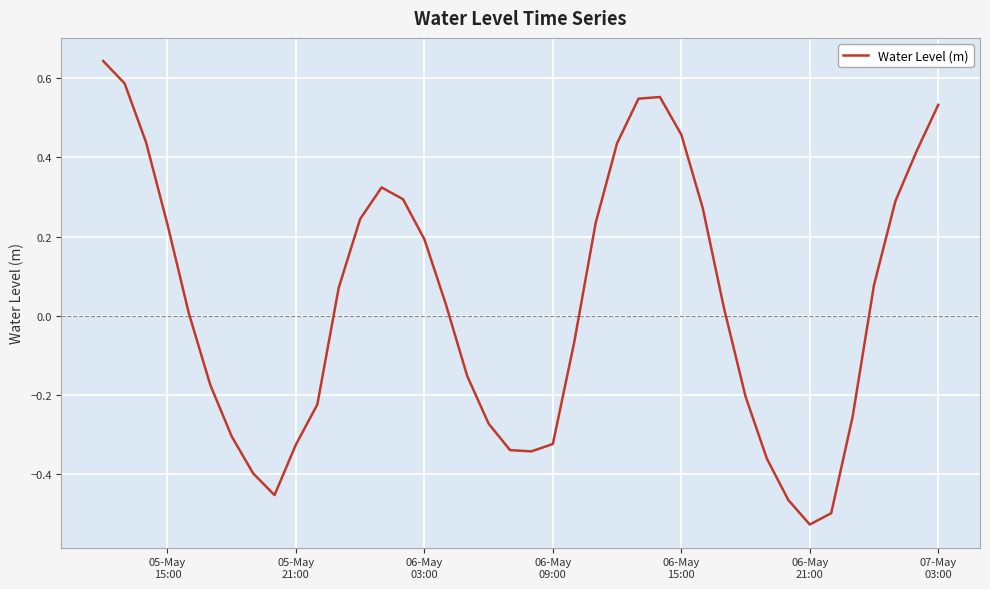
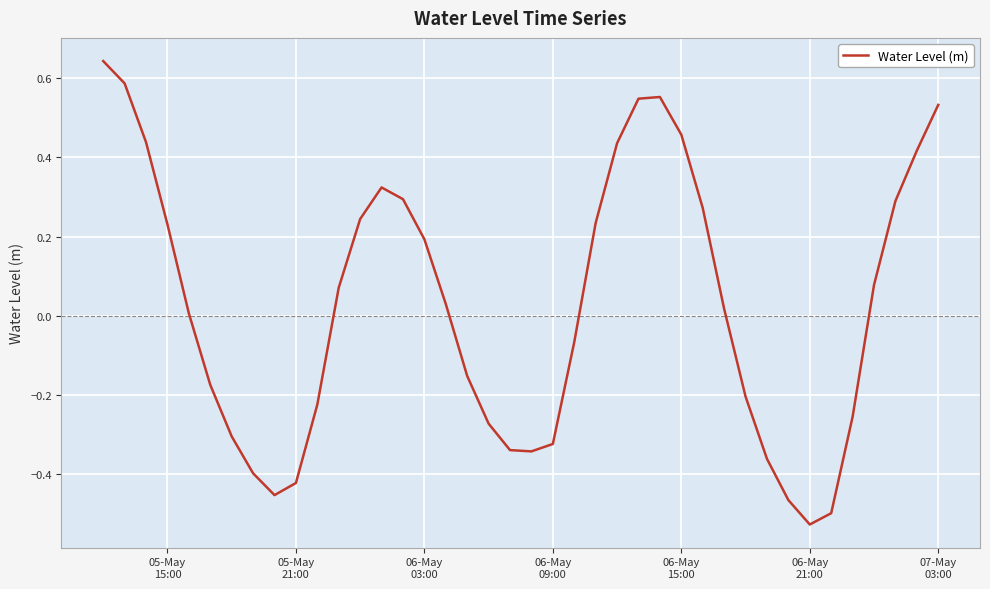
  {
    "05-May 15:00": 0.23,
-   "05-May 21:00": -0.33,
+   "05-May 21:00": -0.42,
    "06-May 03:00": 0.19,
    "06-May 09:00": -0.32,
    "06-May 15:00": 0.46,
    "06-May 21:00": -0.53,
    "07-May 03:00": 0.53
  }
